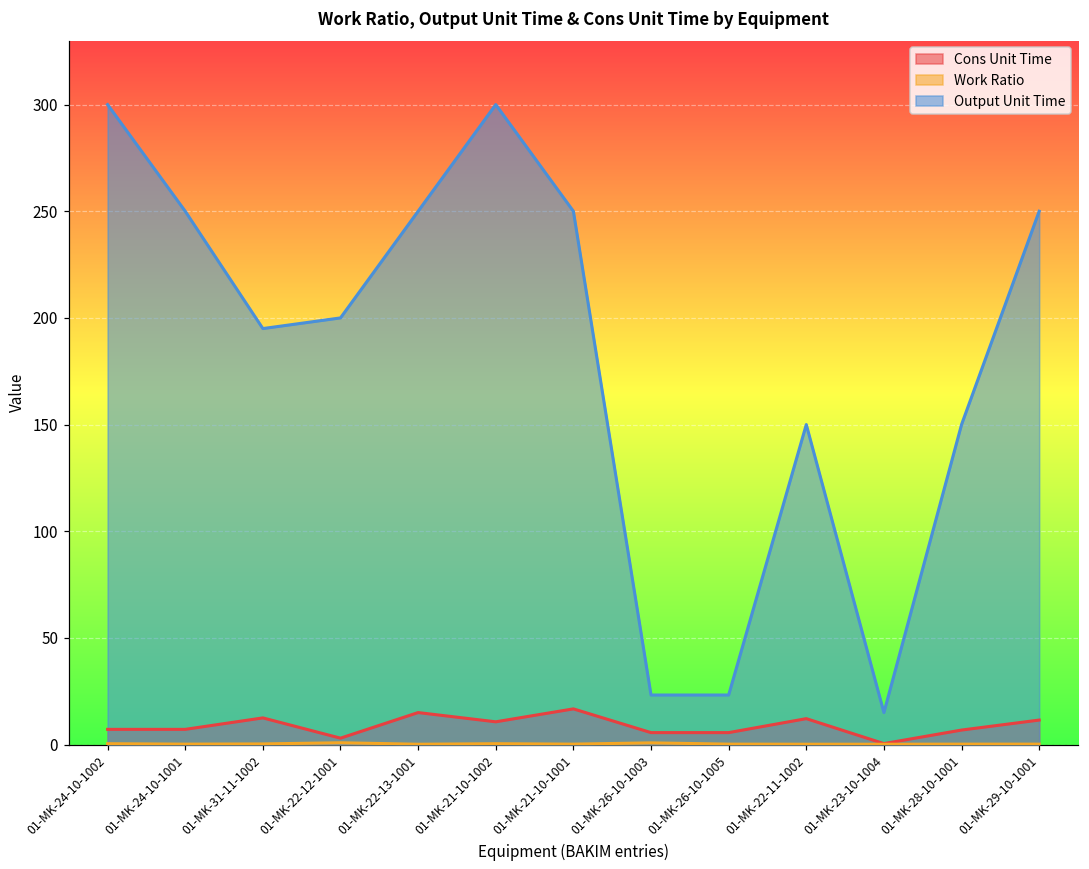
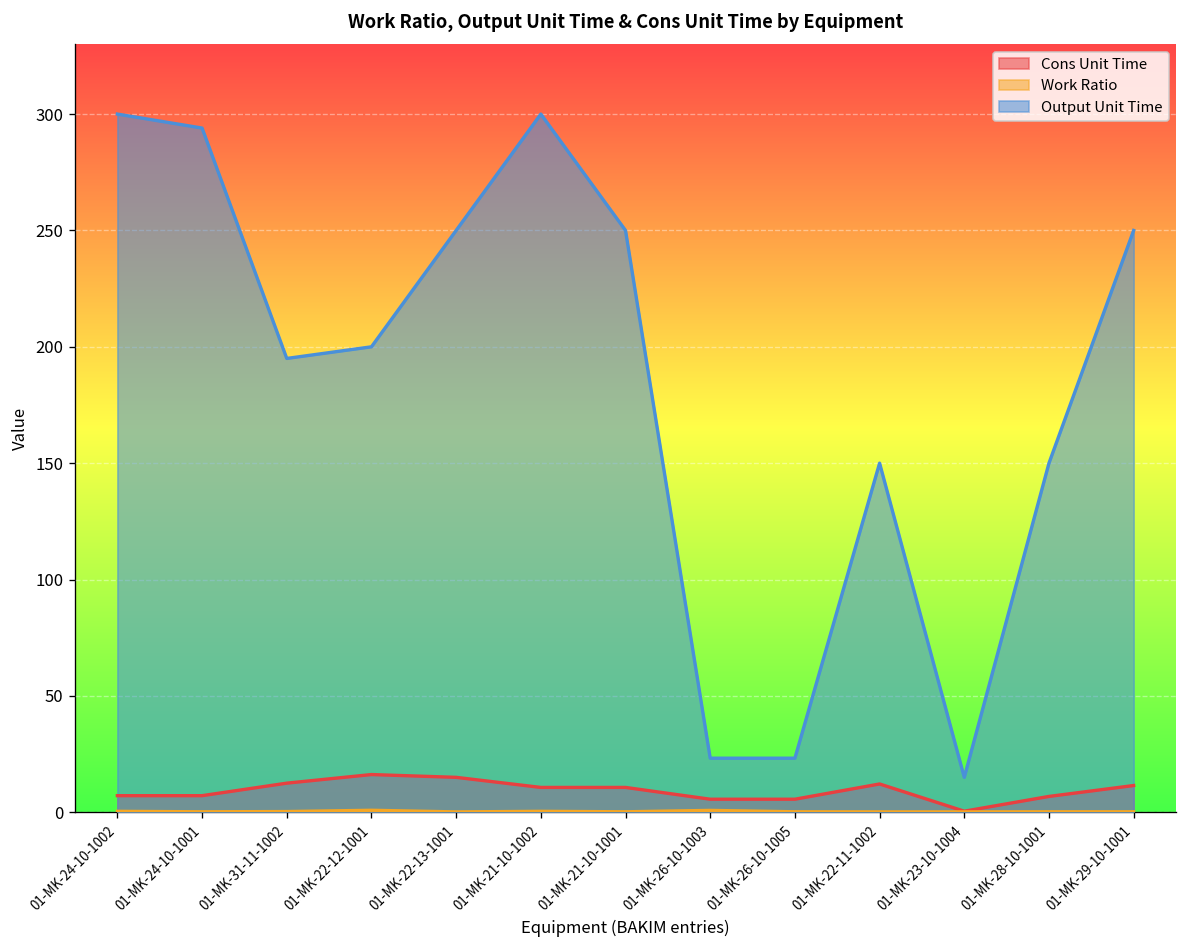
  {
    "Cons Unit Time": {
      "01-MK-24-10-1002": 7,
      "01-MK-24-10-1001": 7,
      "01-MK-31-11-1002": 13,
-     "01-MK-22-12-1001": 3,
+     "01-MK-22-12-1001": 16,
      "01-MK-22-13-1001": 15,
      "01-MK-21-10-1002": 11,
-     "01-MK-21-10-1001": 17,
+     "01-MK-21-10-1001": 11,
      "01-MK-26-10-1003": 6,
      "01-MK-26-10-1005": 6,
      "01-MK-22-11-1002": 12,
      "01-MK-28-10-1001": 7,
      "01-MK-29-10-1001": 11
    },
    "Work Ratio": {
      "01-MK-24-10-1002": 0,
      "01-MK-24-10-1001": 0,
      "01-MK-31-11-1002": 0,
      "01-MK-22-12-1001": 1,
      "01-MK-22-13-1001": 0,
      "01-MK-21-10-1002": 0,
      "01-MK-21-10-1001": 0,
      "01-MK-26-10-1003": 1,
      "01-MK-26-10-1005": 0,
      "01-MK-22-11-1002": 0,
      "01-MK-28-10-1001": 0,
      "01-MK-29-10-1001": 0
    },
    "Output Unit Time": {
      "01-MK-24-10-1002": 300,
-     "01-MK-24-10-1001": 250,
+     "01-MK-24-10-1001": 294,
      "01-MK-31-11-1002": 195,
      "01-MK-22-12-1001": 200,
      "01-MK-22-13-1001": 250,
      "01-MK-21-10-1002": 300,
      "01-MK-21-10-1001": 250,
      "01-MK-26-10-1003": 23,
      "01-MK-26-10-1005": 23,
      "01-MK-22-11-1002": 150,
      "01-MK-23-10-1004": 15,
      "01-MK-28-10-1001": 150,
      "01-MK-29-10-1001": 250
    }
  }
